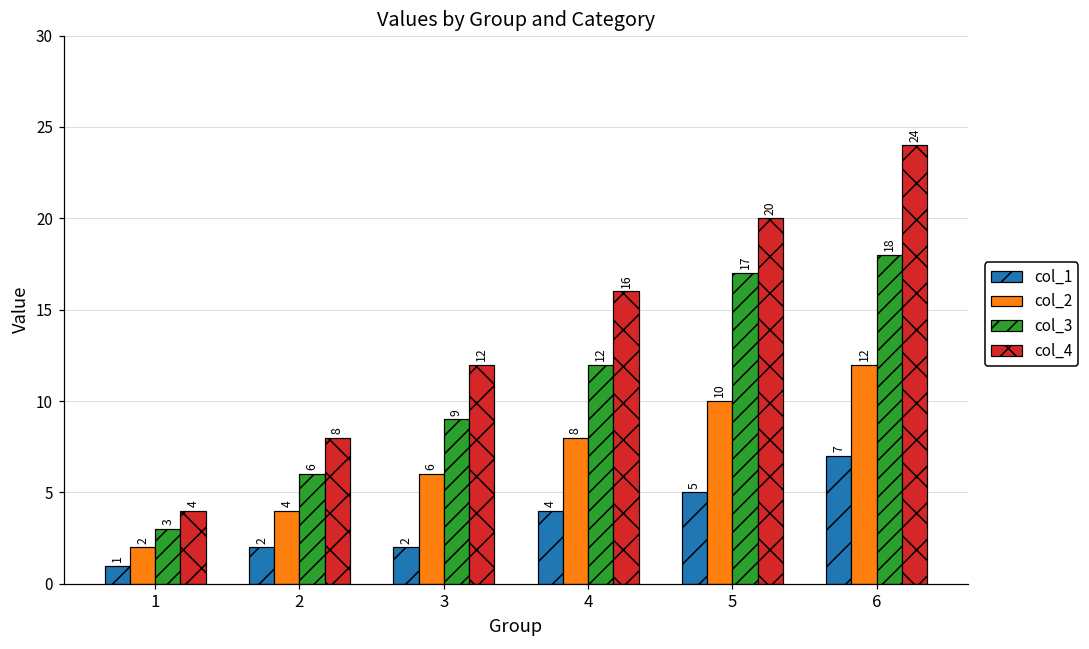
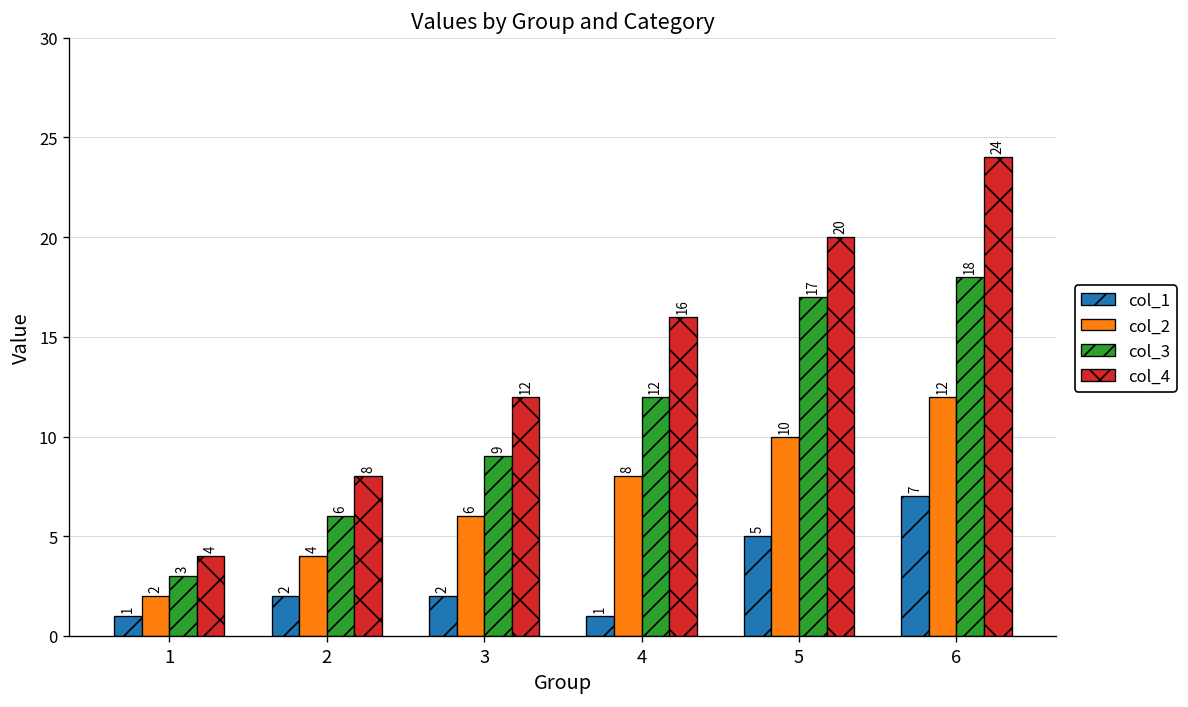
  {
    "col_1": {
      "1": 1,
      "2": 2,
      "3": 2,
-     "4": 4,
+     "4": 1,
      "5": 5,
      "6": 7
    },
    "col_2": {
      "1": 2,
      "2": 4,
      "3": 6,
      "4": 8,
      "5": 10,
      "6": 12
    },
    "col_3": {
      "1": 3,
      "2": 6,
      "3": 9,
      "4": 12,
      "5": 17,
      "6": 18
    },
    "col_4": {
      "1": 4,
      "2": 8,
      "3": 12,
      "4": 16,
      "5": 20,
      "6": 24
    }
  }
